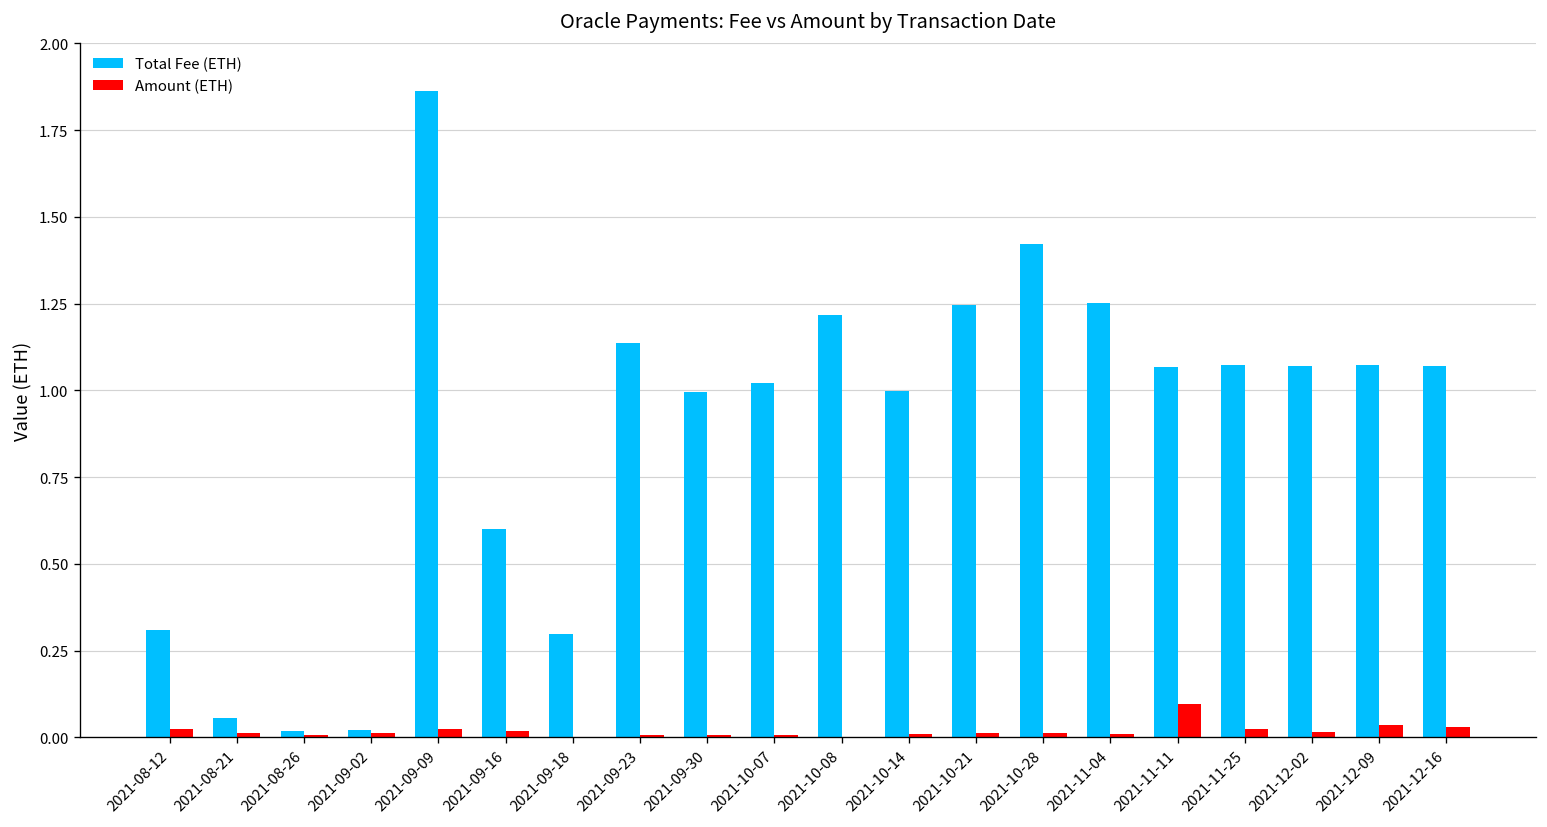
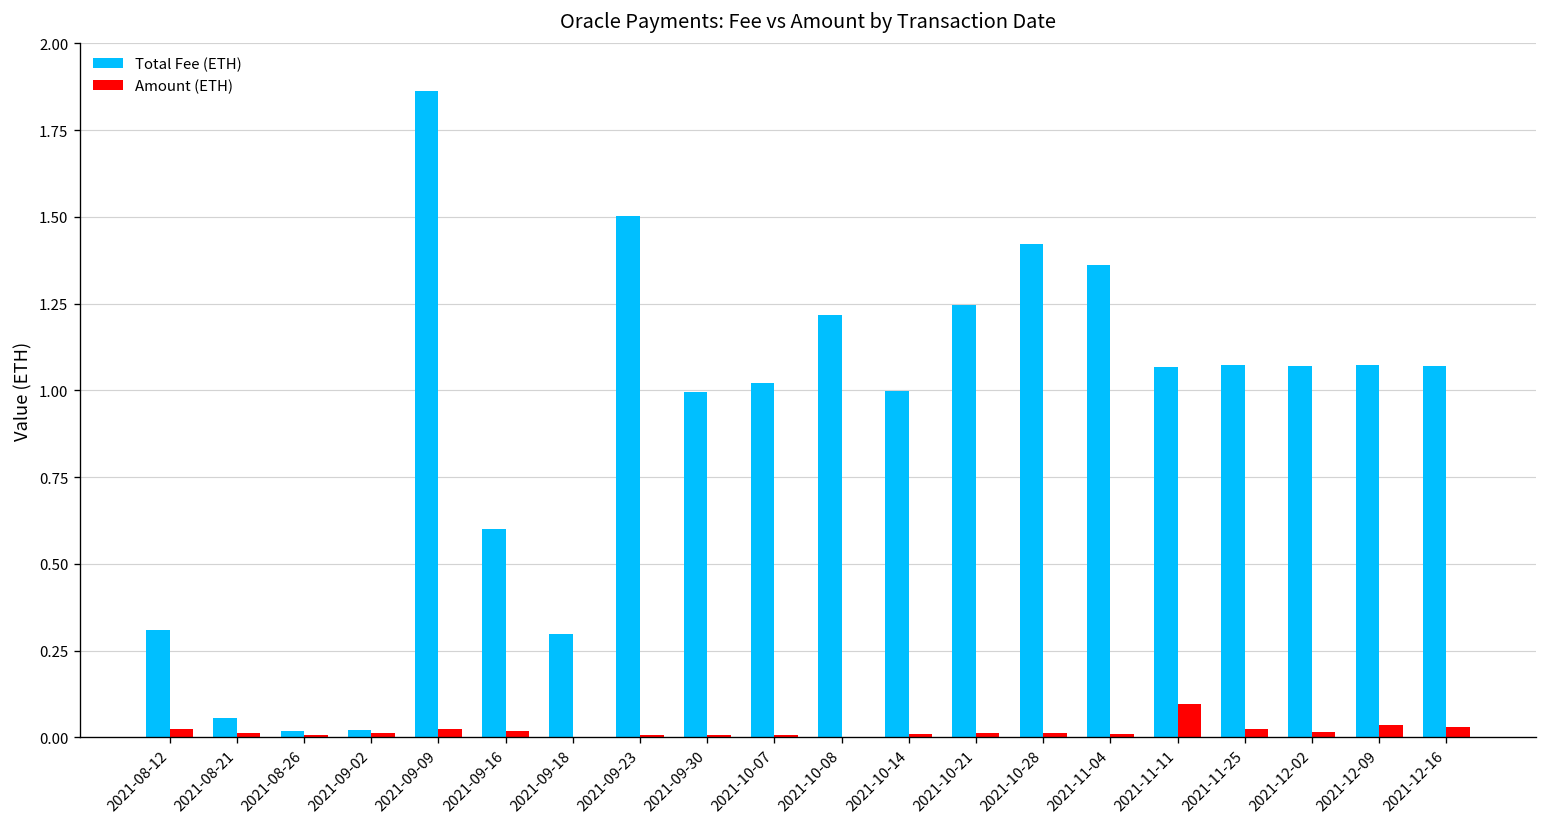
  {
    "Total Fee (ETH)": {
      "2021-08-12": 0.31,
      "2021-08-21": 0.06,
      "2021-08-26": 0.02,
      "2021-09-02": 0.02,
      "2021-09-09": 1.86,
      "2021-09-16": 0.60,
      "2021-09-18": 0.30,
-     "2021-09-23": 1.14,
+     "2021-09-23": 1.50,
      "2021-09-30": 1.00,
      "2021-10-07": 1.02,
      "2021-10-08": 1.22,
      "2021-10-14": 1.00,
      "2021-10-21": 1.25,
      "2021-10-28": 1.42,
-     "2021-11-04": 1.25,
+     "2021-11-04": 1.36,
      "2021-11-11": 1.07,
      "2021-11-25": 1.07,
      "2021-12-02": 1.07,
      "2021-12-09": 1.07,
      "2021-12-16": 1.07
    },
    "Amount (ETH)": {
      "2021-08-12": 0.03,
      "2021-08-21": 0.01,
      "2021-09-02": 0.01,
      "2021-09-09": 0.02,
      "2021-09-16": 0.02,
      "2021-10-21": 0.01,
      "2021-10-28": 0.01,
      "2021-11-04": 0.01,
      "2021-11-11": 0.10,
      "2021-11-25": 0.02,
      "2021-12-02": 0.02,
      "2021-12-09": 0.03,
      "2021-12-16": 0.03
    }
  }
